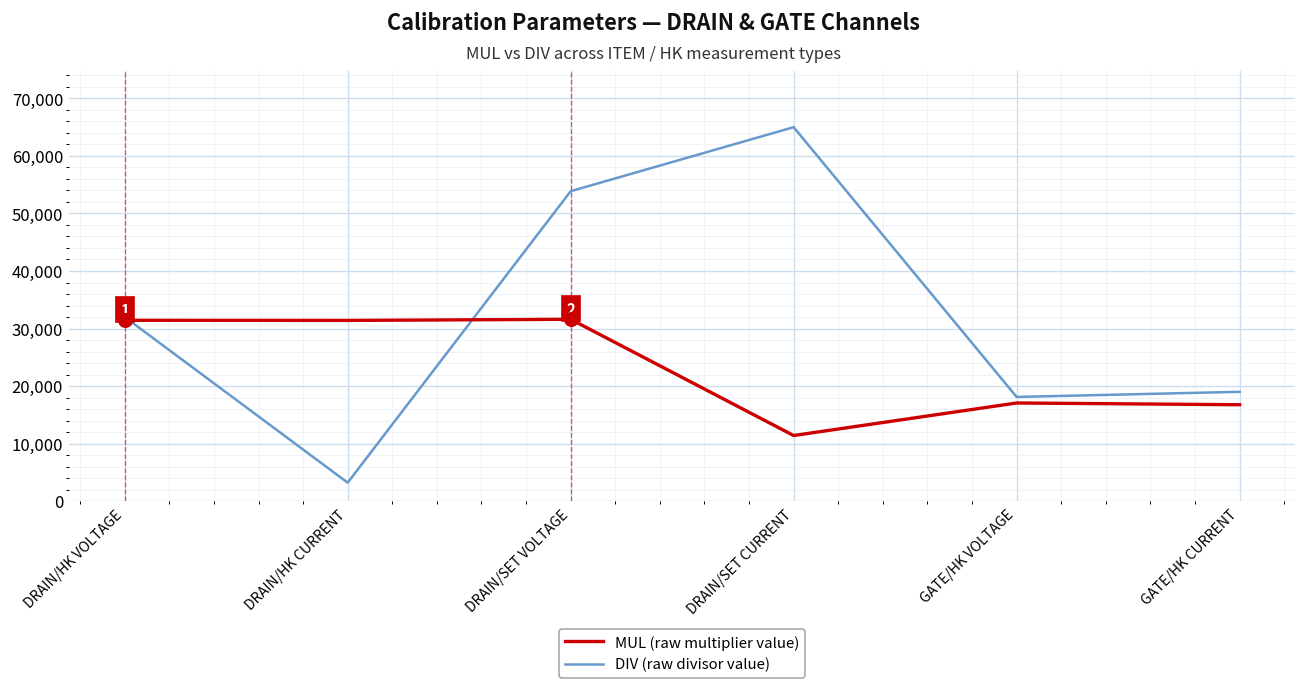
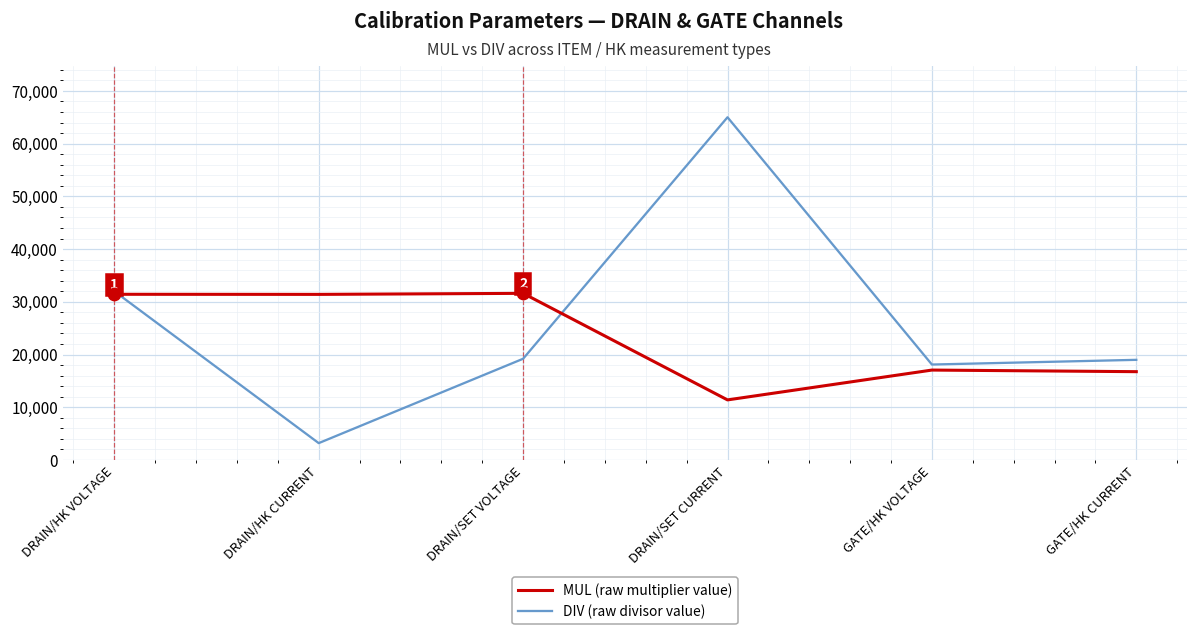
  {
    "DIV (raw divisor value)": {
      "DRAIN/HK CURRENT": "3,000",
-     "DRAIN/SET VOLTAGE": "54,000",
+     "DRAIN/SET VOLTAGE": "19,000",
      "DRAIN/SET CURRENT": "65,000",
      "GATE/HK VOLTAGE": "18,000",
      "GATE/HK CURRENT": "19,000"
    }
  }
